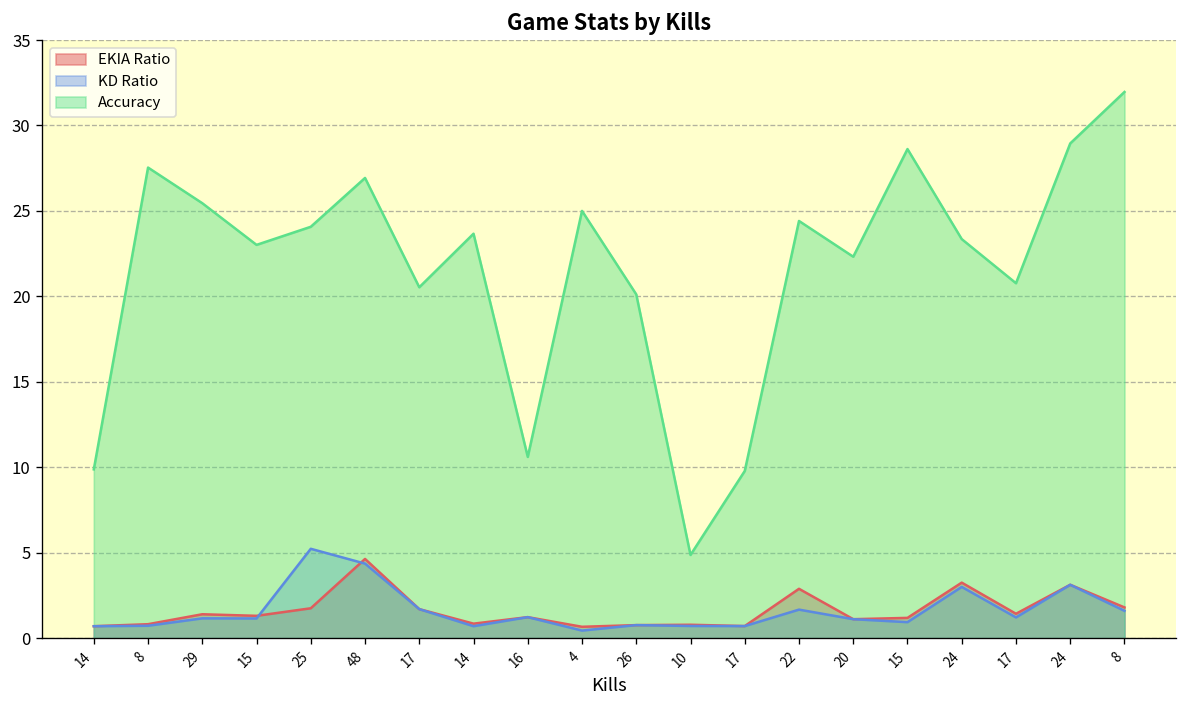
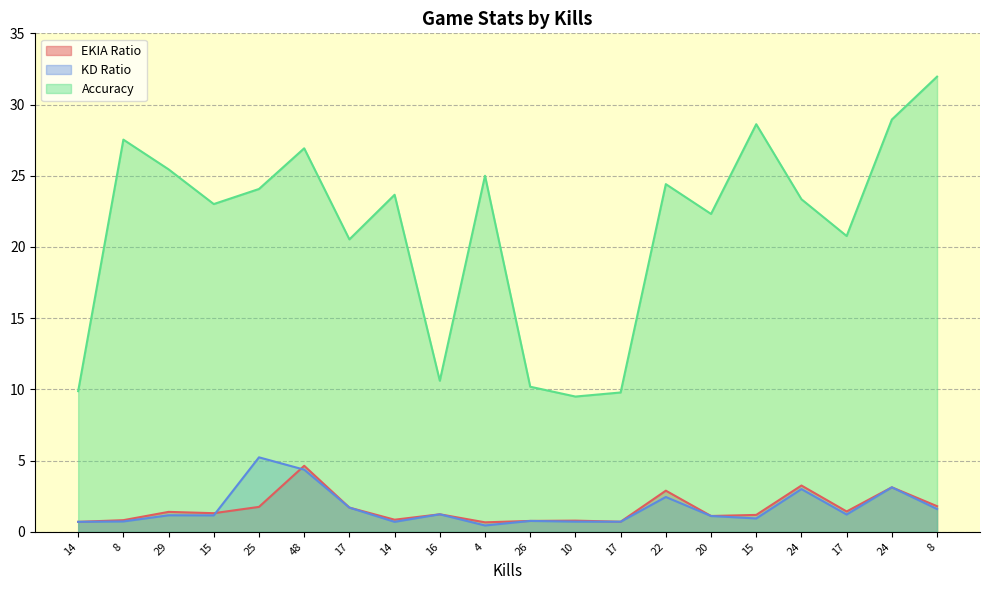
  {
    "EKIA Ratio": {
      "29": 1.4,
      "25": 1.8,
      "48": 4.6,
      "4": 0.7,
      "22": 2.9
    },
    "KD Ratio": {
      "29": 1.2,
      "25": 5.2,
      "48": 4.4,
      "4": 0.4,
-     "22": 1.7
+     "22": 2.4
    },
    "Accuracy": {
      "29": 25.5,
      "25": 24.1,
      "48": 26.9,
      "16": 10.6,
      "4": 25.0,
-     "26": 20.1,
-     "10": 4.9,
+     "26": 10.2,
+     "10": 9.5,
      "22": 24.4,
      "20": 22.3
    }
  }
